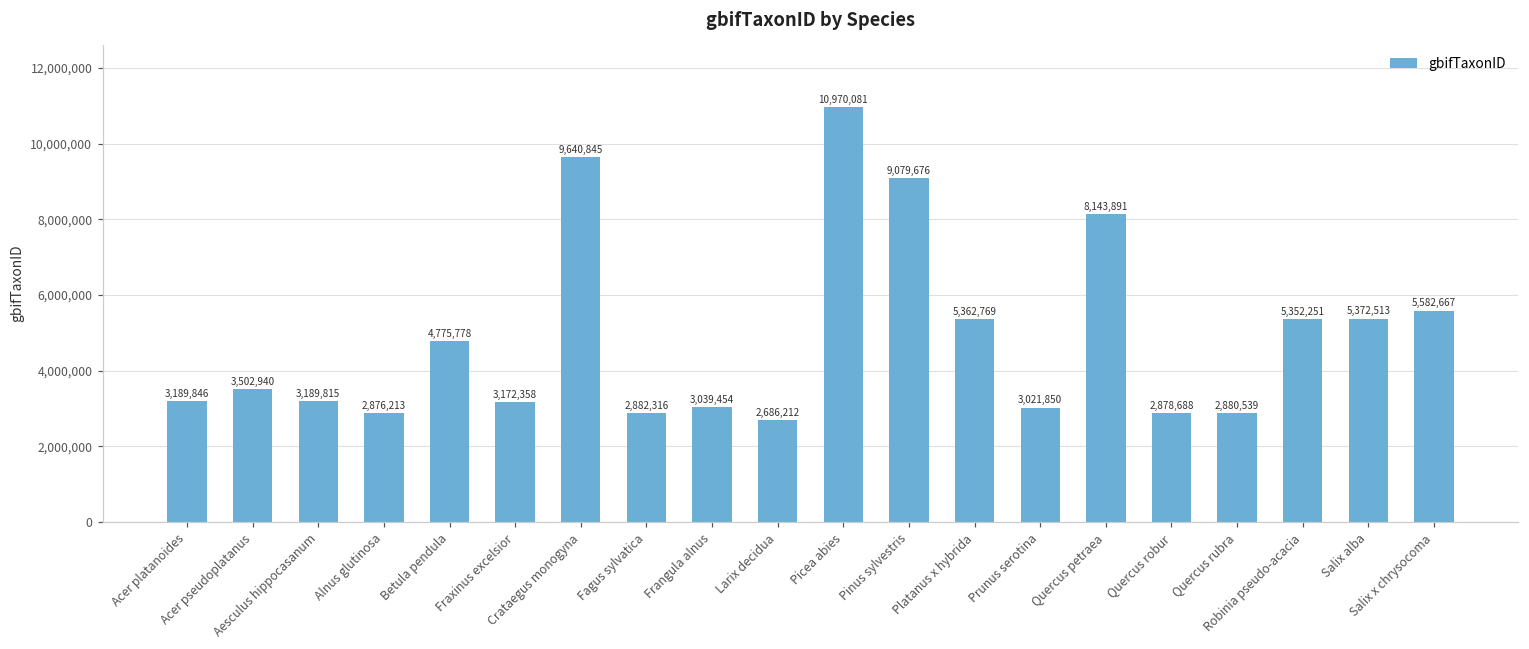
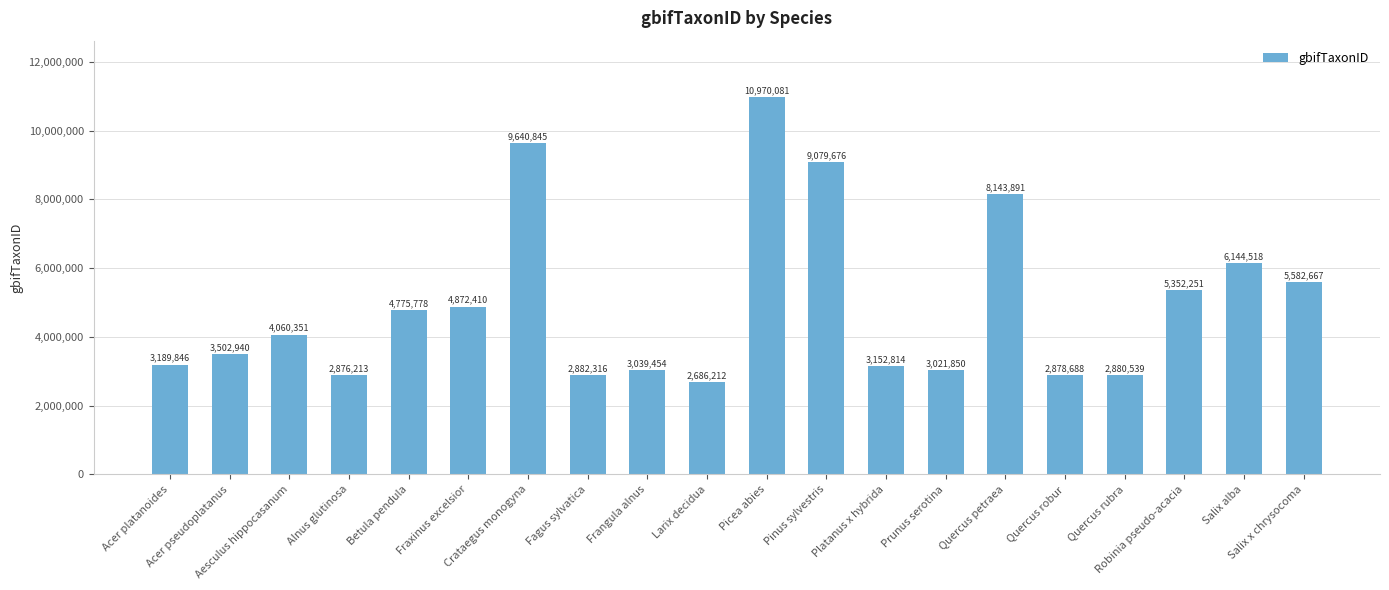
  {
    "Acer platanoides": "3,189,846",
    "Acer pseudoplatanus": "3,502,940",
-   "Aesculus hippocasanum": "3,189,815",
+   "Aesculus hippocasanum": "4,060,351",
    "Alnus glutinosa": "2,876,213",
    "Betula pendula": "4,775,778",
-   "Fraxinus excelsior": "3,172,358",
+   "Fraxinus excelsior": "4,872,410",
    "Crataegus monogyna": "9,640,845",
    "Fagus sylvatica": "2,882,316",
    "Frangula alnus": "3,039,454",
    "Larix decidua": "2,686,212",
    "Picea abies": "10,970,081",
    "Pinus sylvestris": "9,079,676",
-   "Platanus x hybrida": "5,362,769",
+   "Platanus x hybrida": "3,152,814",
    "Prunus serotina": "3,021,850",
    "Quercus petraea": "8,143,891",
    "Quercus robur": "2,878,688",
    "Quercus rubra": "2,880,539",
    "Robinia pseudo-acacia": "5,352,251",
-   "Salix alba": "5,372,513",
+   "Salix alba": "6,144,518",
    "Salix x chrysocoma": "5,582,667"
  }
